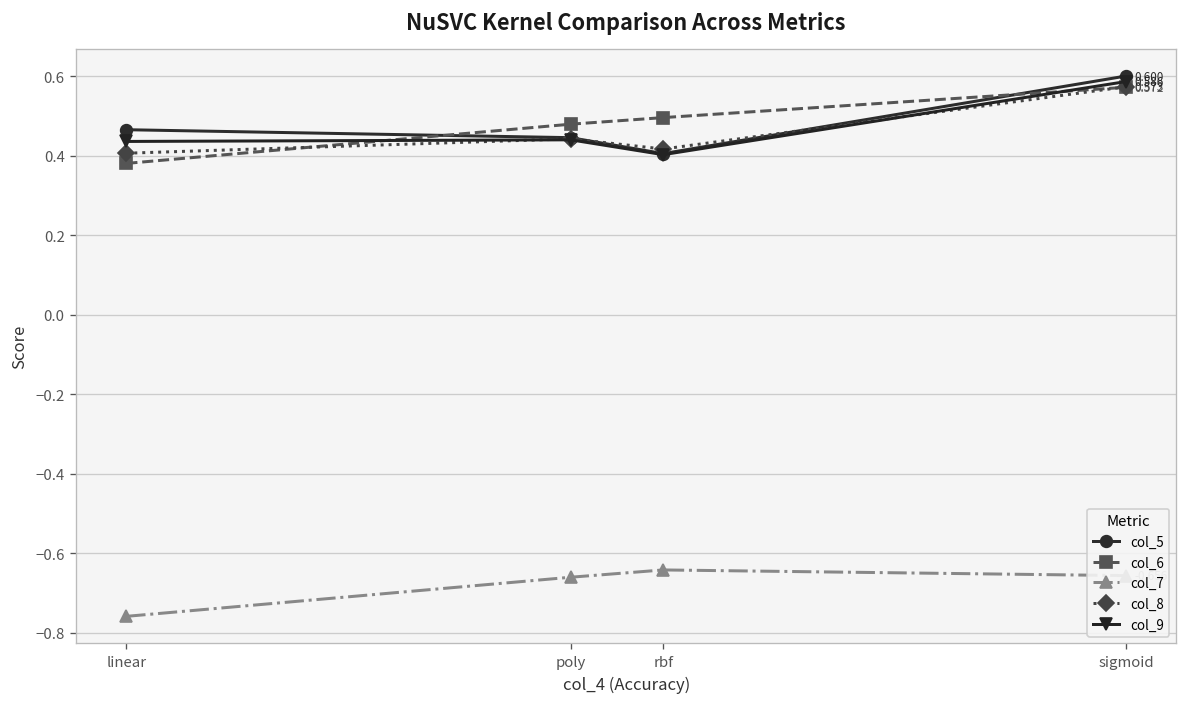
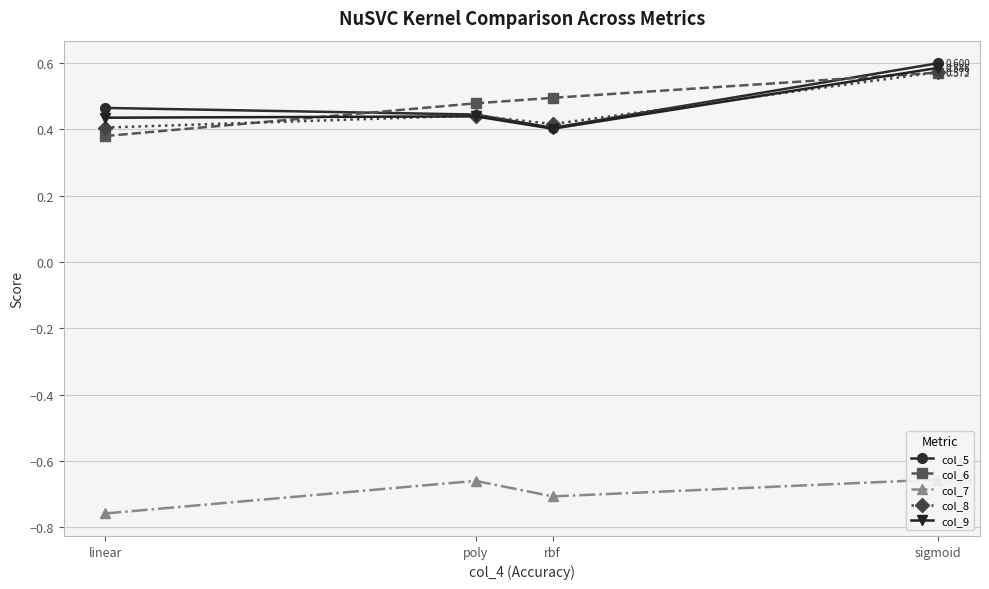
  {
    "col_7": {
      "linear": -0.76,
      "poly": -0.66,
-     "rbf": -0.64
+     "rbf": -0.71
    }
  }
